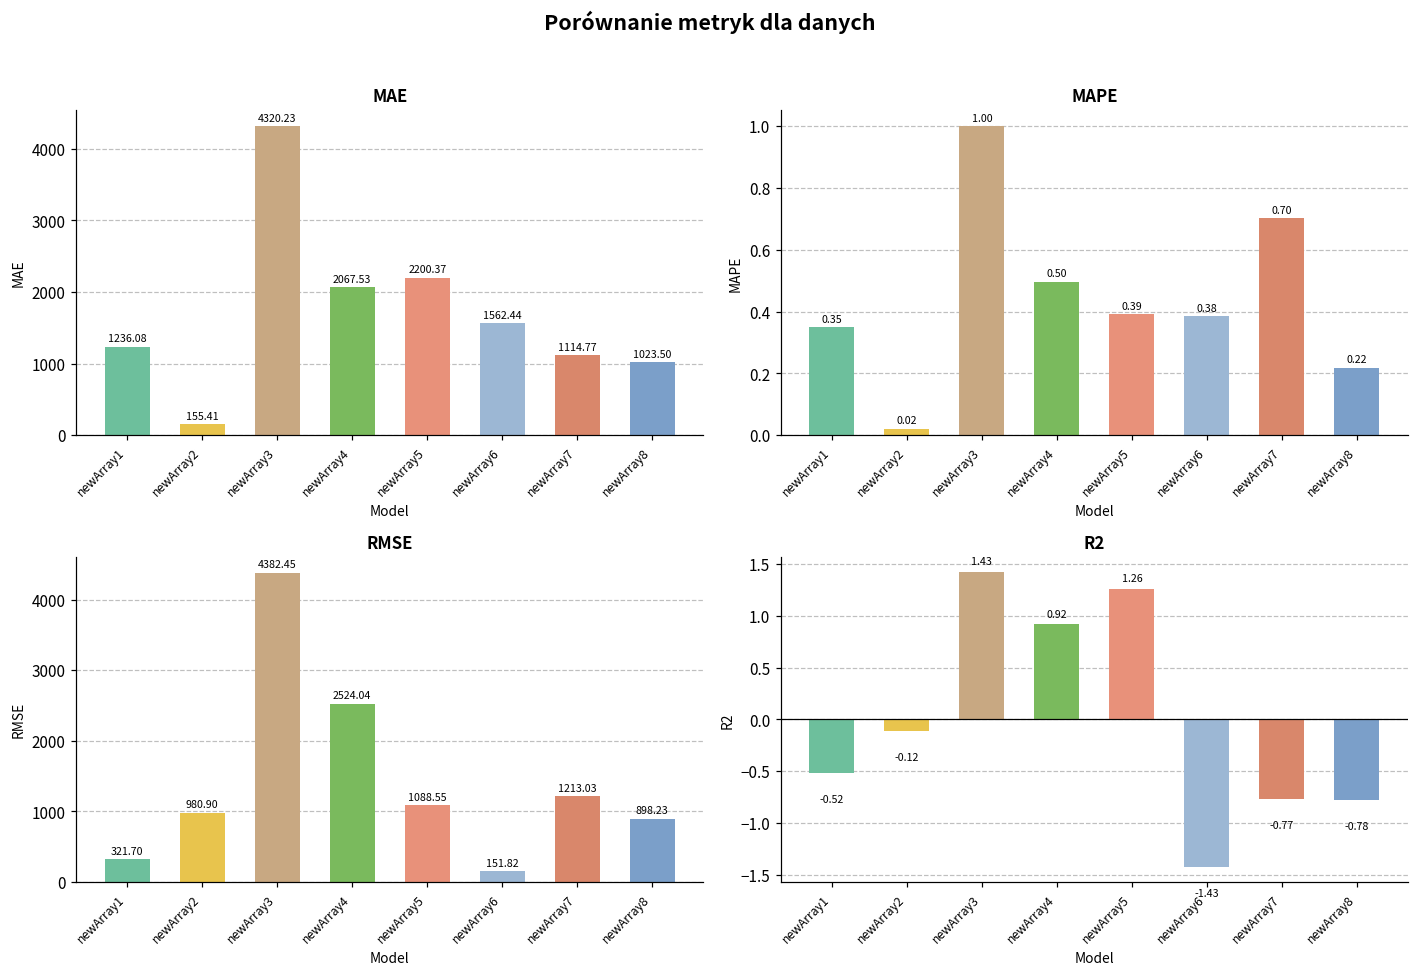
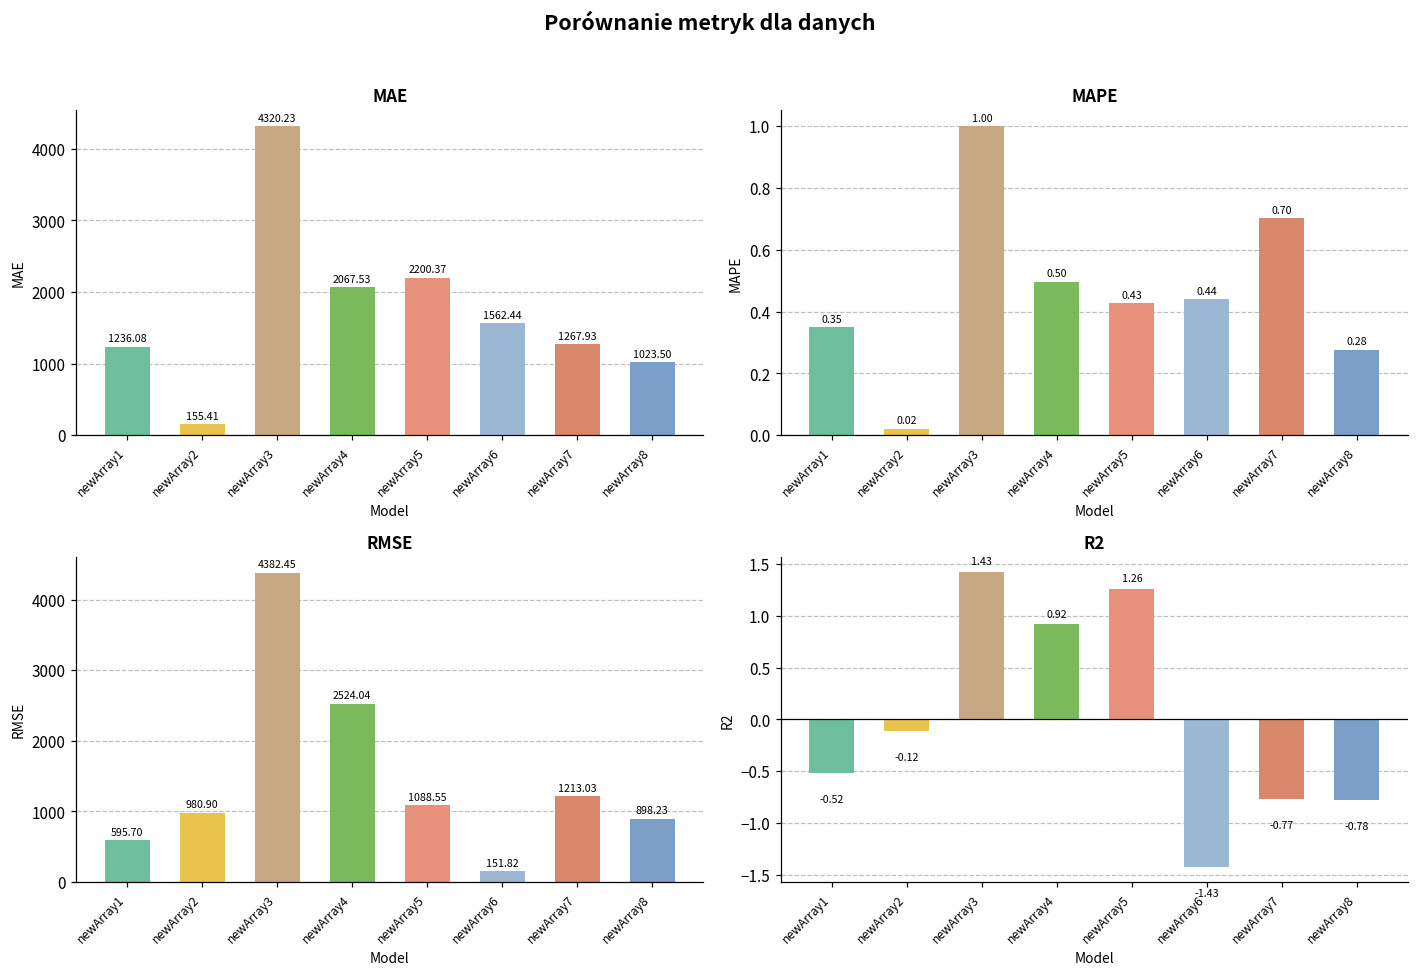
  {
    "MAE": {
      "newArray1": 1236.08,
      "newArray2": 155.41,
      "newArray3": 4320.23,
      "newArray4": 2067.53,
      "newArray5": 2200.37,
      "newArray6": 1562.44,
-     "newArray7": 1114.77,
+     "newArray7": 1267.93,
      "newArray8": 1023.50
    },
    "MAPE": {
      "newArray1": 0.35,
      "newArray2": 0.02,
      "newArray3": 1.00,
      "newArray4": 0.50,
-     "newArray5": 0.39,
-     "newArray6": 0.38,
+     "newArray5": 0.43,
+     "newArray6": 0.44,
      "newArray7": 0.70,
-     "newArray8": 0.22
+     "newArray8": 0.28
    },
    "RMSE": {
-     "newArray1": 321.70,
+     "newArray1": 595.70,
      "newArray2": 980.90,
      "newArray3": 4382.45,
      "newArray4": 2524.04,
      "newArray5": 1088.55,
      "newArray6": 151.82,
      "newArray7": 1213.03,
      "newArray8": 898.23
    },
    "R2": {
      "newArray1": -0.52,
      "newArray2": -0.12,
      "newArray3": 1.43,
      "newArray4": 0.92,
      "newArray5": 1.26,
      "newArray6": -1.43,
      "newArray7": -0.77,
      "newArray8": -0.78
    }
  }
